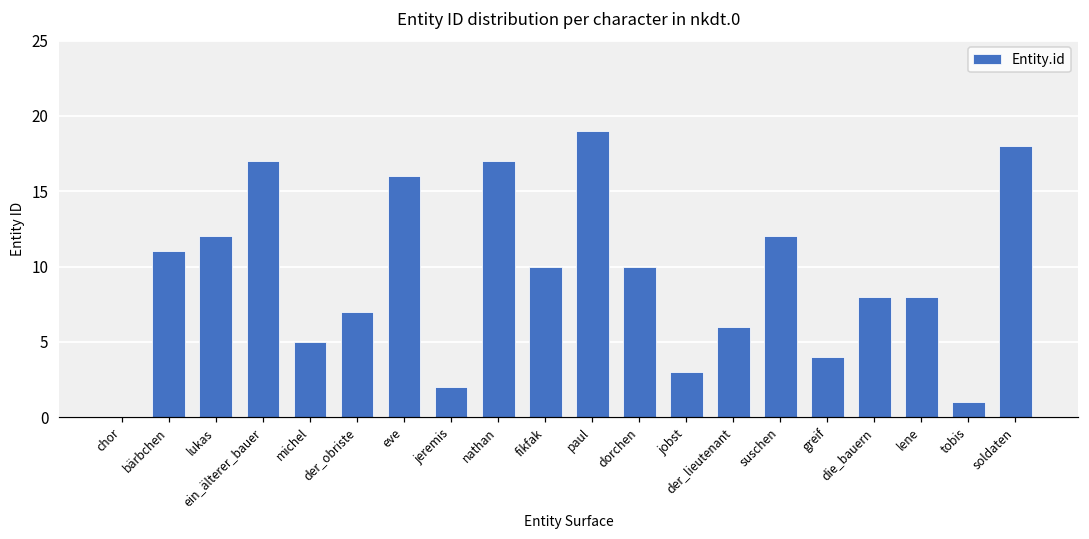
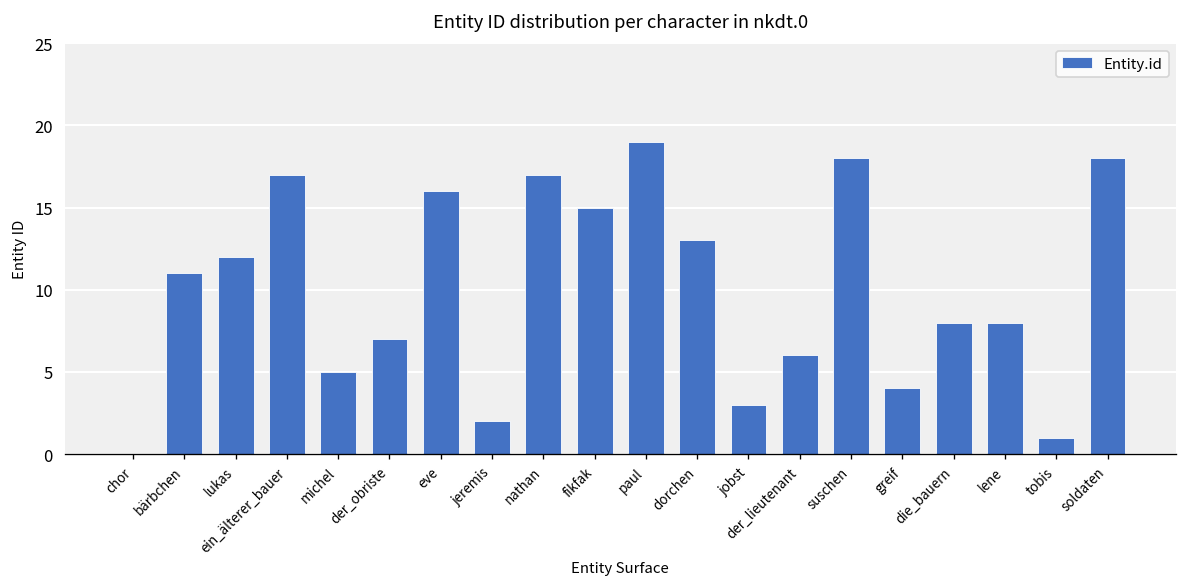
  {
    "chor": 0,
    "bärbchen": 11,
    "lukas": 12,
    "ein_älterer_bauer": 17,
    "michel": 5,
    "der_obriste": 7,
    "eve": 16,
    "jeremis": 2,
    "nathan": 17,
-   "fikfak": 10,
+   "fikfak": 15,
    "paul": 19,
-   "dorchen": 10,
+   "dorchen": 13,
    "jobst": 3,
    "der_lieutenant": 6,
-   "suschen": 12,
+   "suschen": 18,
    "greif": 4,
    "die_bauern": 8,
    "lene": 8,
    "tobis": 1,
    "soldaten": 18
  }
